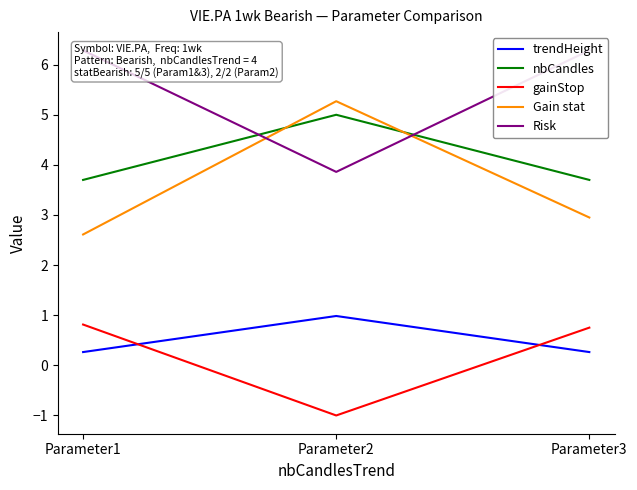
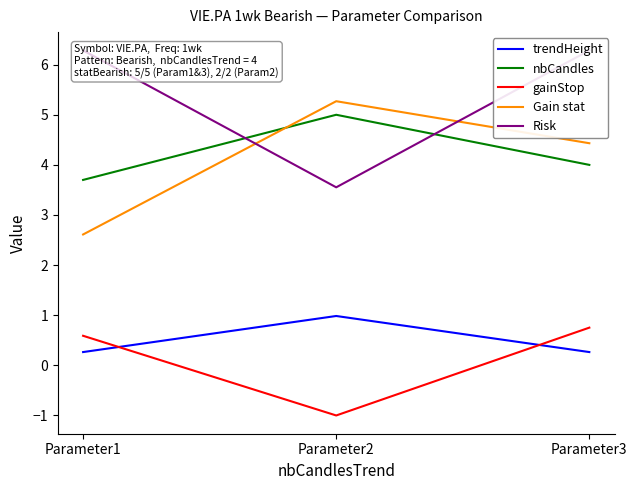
  {
    "trendHeight": {
      "Parameter1": 0.3,
      "Parameter2": 1.0,
      "Parameter3": 0.3
    },
    "nbCandles": {
      "Parameter1": 3.7,
      "Parameter2": 5.0,
-     "Parameter3": 3.7
+     "Parameter3": 4.0
    },
    "gainStop": {
-     "Parameter1": 0.8,
+     "Parameter1": 0.6,
      "Parameter2": -1.0,
      "Parameter3": 0.8
    },
    "Gain stat": {
      "Parameter1": 2.6,
      "Parameter2": 5.3,
-     "Parameter3": 3.0
+     "Parameter3": 4.4
    },
    "Risk": {
-     "Parameter2": 3.9
+     "Parameter2": 3.6
    }
  }
